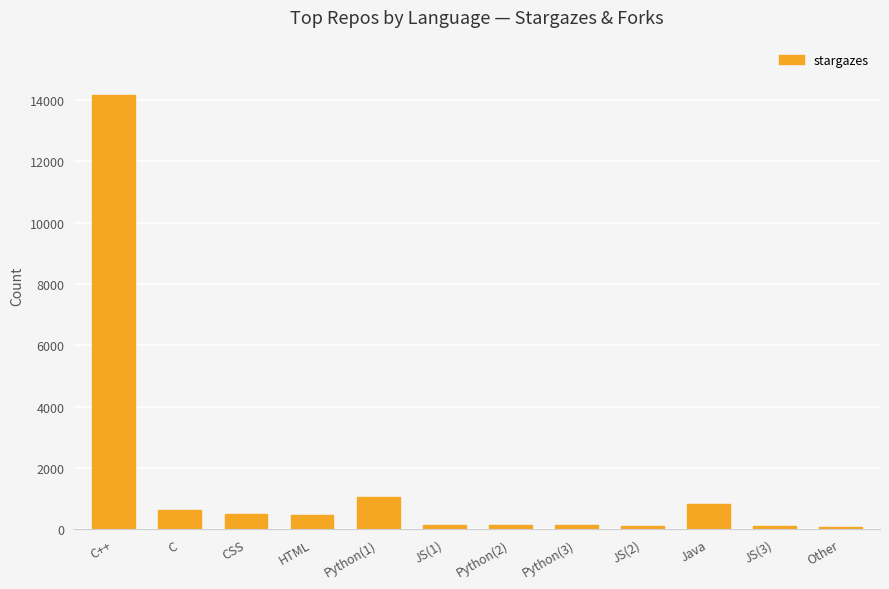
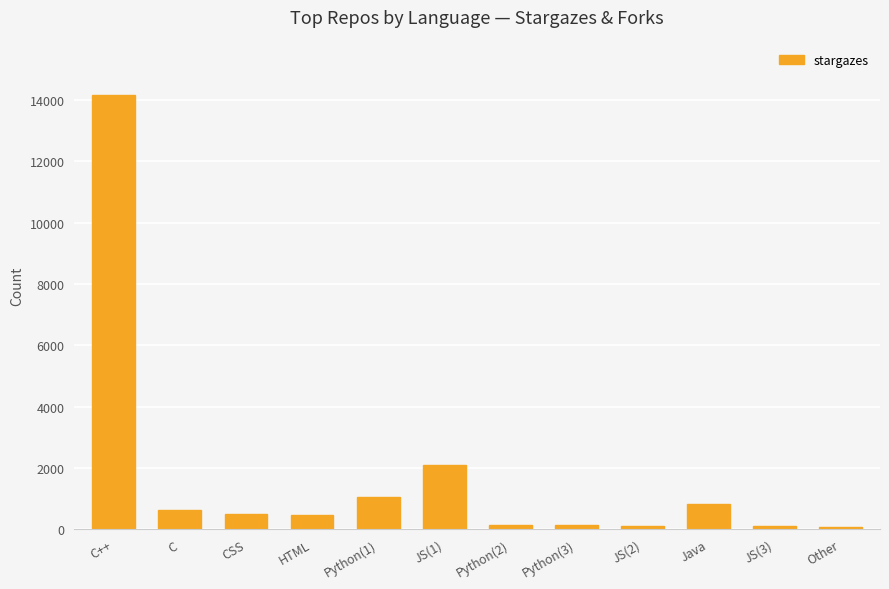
  {
    "C++": 14200,
    "C": 600,
    "CSS": 500,
    "HTML": 400,
    "Python(1)": 1000,
-   "JS(1)": 100,
+   "JS(1)": 2100,
    "Python(2)": 100,
    "Python(3)": 100,
    "JS(2)": 100,
    "Java": 800,
    "JS(3)": 100,
    "Other": 100
  }
